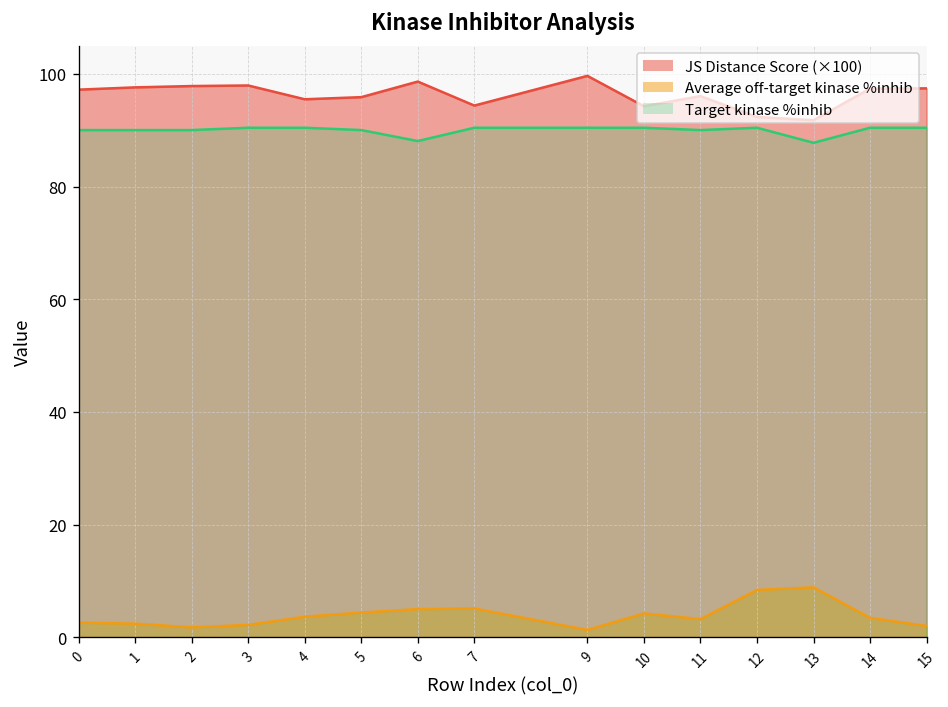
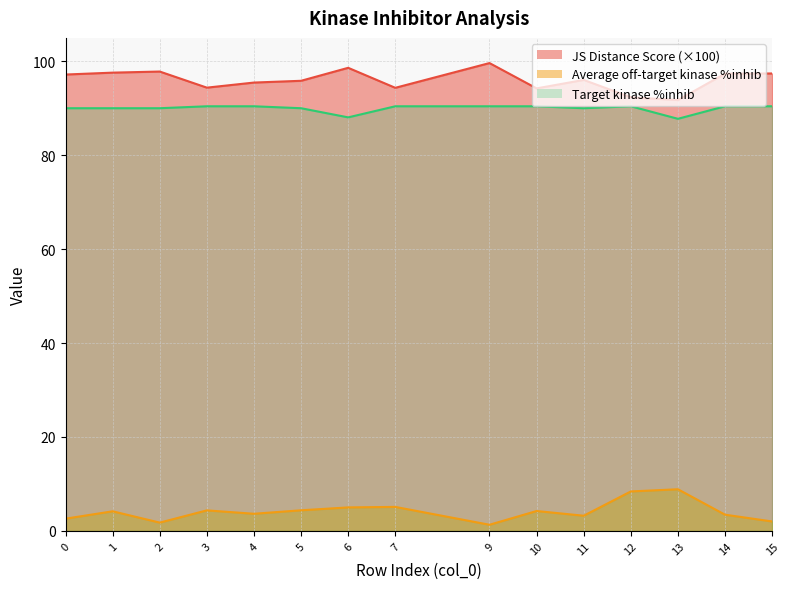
  {
    "JS Distance Score (×100)": {
      "0": 97,
      "1": 98,
      "2": 98,
-     "3": 98,
+     "3": 94,
      "4": 95,
      "5": 96,
      "6": 99,
      "7": 94,
      "9": 100,
      "15": 97
    },
    "Average off-target kinase %inhib": {
      "0": 3,
-     "1": 2,
+     "1": 4,
      "2": 2,
-     "3": 2,
+     "3": 4,
      "4": 4,
      "5": 4,
      "6": 5,
      "7": 5,
      "9": 1,
      "10": 4,
      "11": 3,
      "12": 8,
      "13": 9,
      "14": 3,
      "15": 2
    },
    "Target kinase %inhib": {
      "0": 90,
      "1": 90,
      "2": 90,
      "3": 90,
      "4": 90,
      "5": 90,
      "6": 88,
      "7": 90,
      "9": 90,
      "10": 90,
      "11": 90,
      "12": 90,
      "13": 88,
      "14": 90,
      "15": 90
    }
  }
